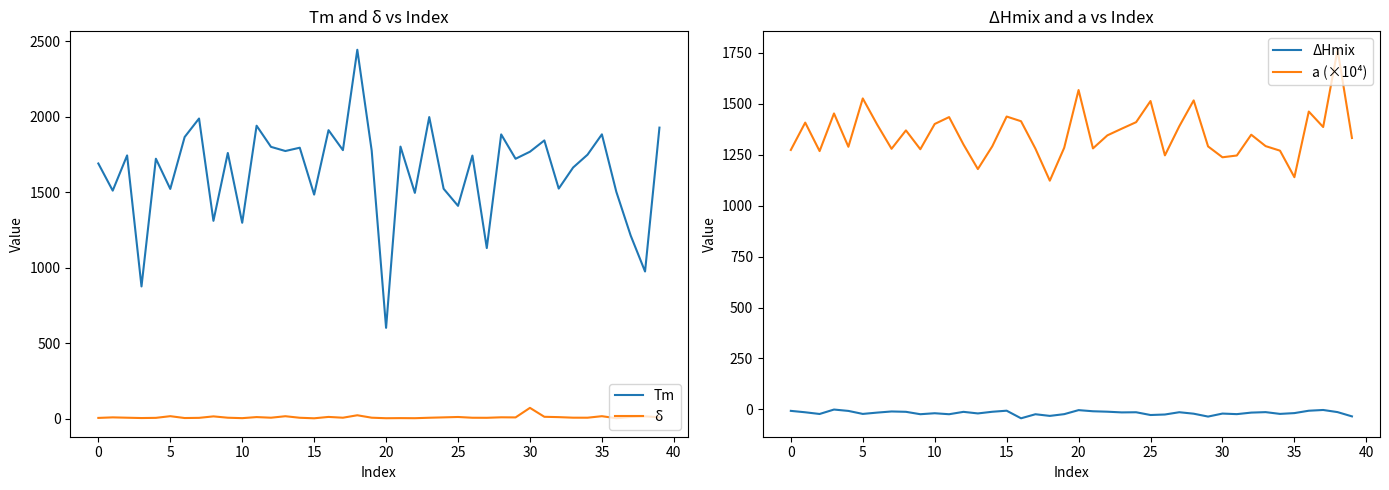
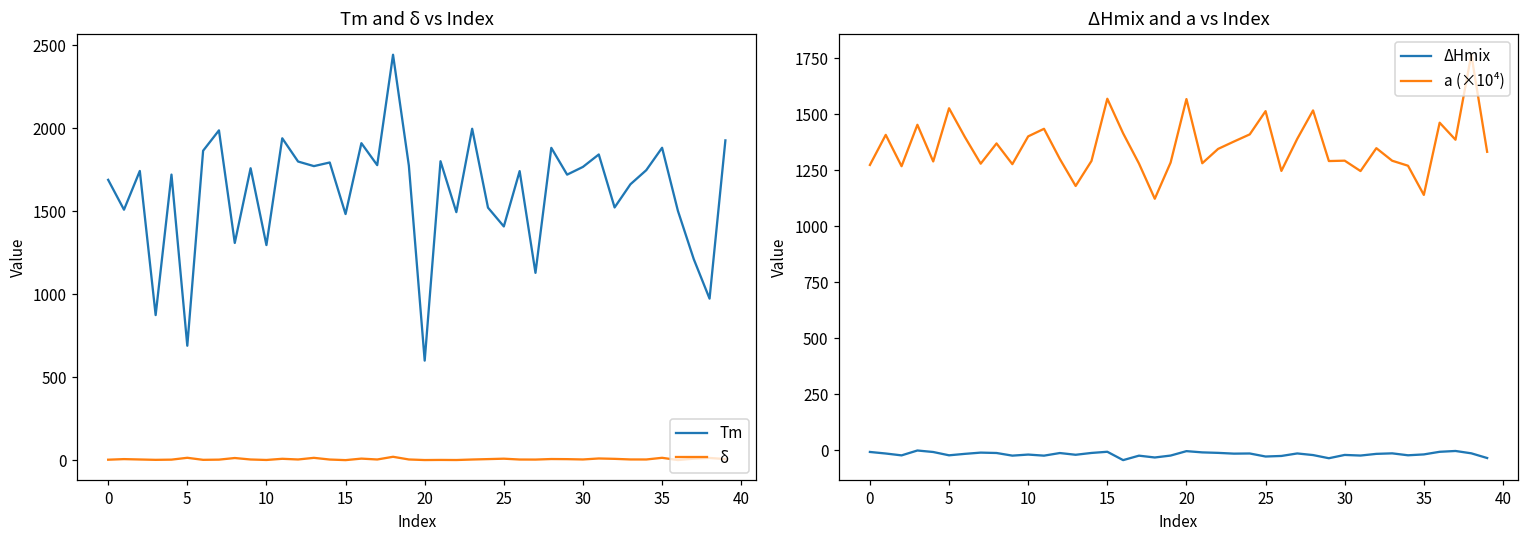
  {
    "Tm and δ vs Index": {
      "Tm": {
        "0": 1690,
-       "5": 1520,
+       "5": 690,
        "10": 1300,
        "15": 1480,
        "20": 600,
        "25": 1410,
        "30": 1770,
        "35": 1880
      },
      "δ": {
        "0": 0,
        "5": 20,
        "10": 0,
        "15": 0,
        "20": 0,
        "25": 10,
-       "30": 70,
+       "30": 10,
        "35": 20
      }
    },
    "ΔHmix and a vs Index": {
      "ΔHmix": {
        "0": -10,
        "5": -20,
        "10": -20,
        "15": -10,
        "20": 0,
        "25": -30,
        "30": -20,
        "35": -20
      },
      "a (×10⁴)": {
        "0": 1270,
        "5": 1530,
        "10": 1400,
-       "15": 1440,
+       "15": 1570,
        "20": 1570,
        "25": 1510,
-       "30": 1240,
+       "30": 1290,
        "35": 1140
      }
    }
  }
